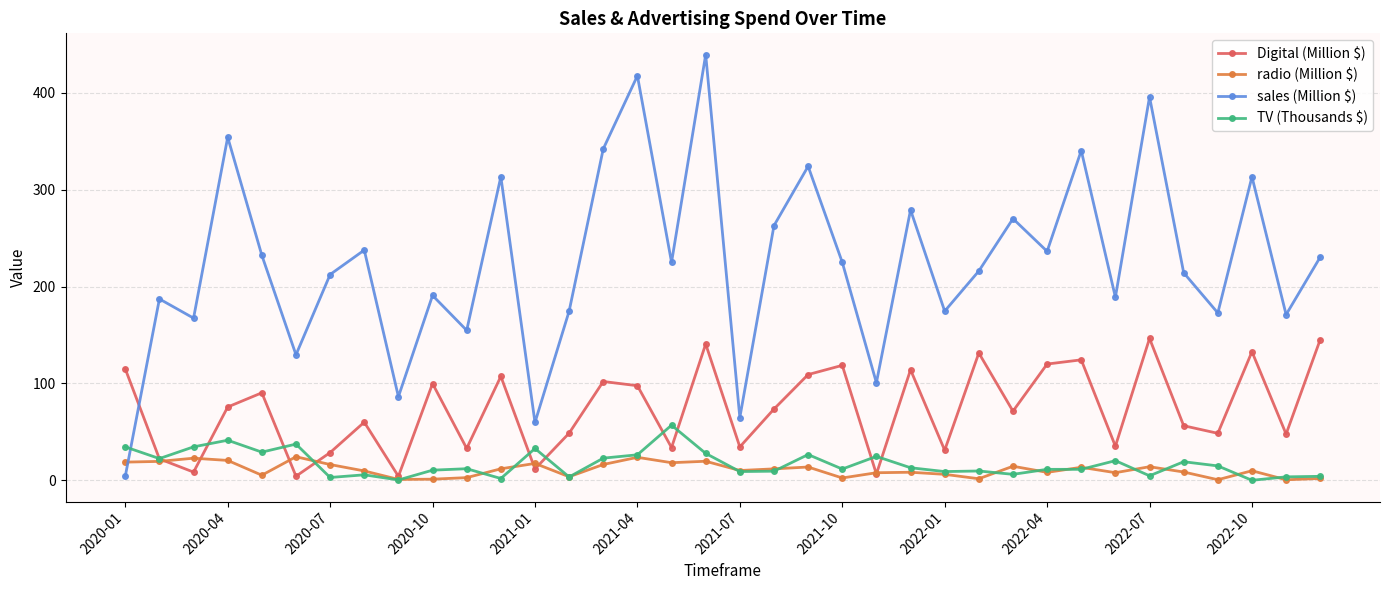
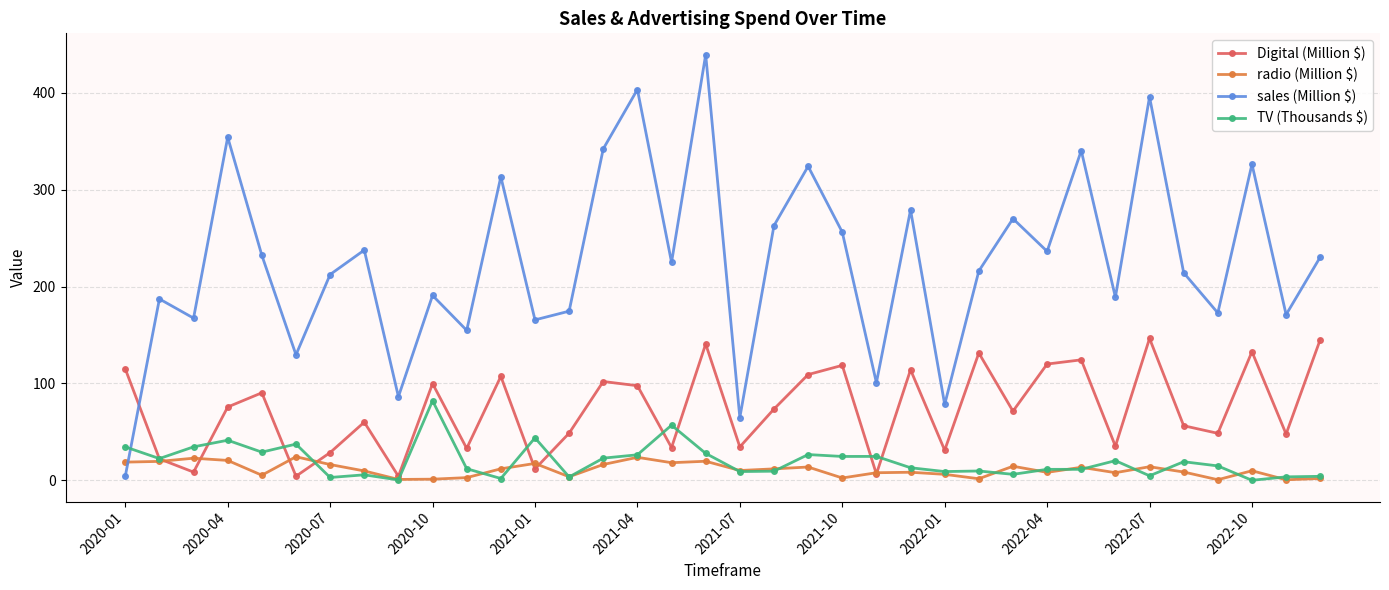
  {
    "sales (Million $)": {
      "2020-01": 0,
      "2020-04": 350,
      "2020-07": 210,
      "2020-10": 190,
-     "2021-01": 60,
-     "2021-04": 420,
+     "2021-01": 170,
+     "2021-04": 400,
      "2021-07": 60,
-     "2021-10": 230,
-     "2022-01": 170,
+     "2021-10": 260,
+     "2022-01": 80,
      "2022-04": 240,
      "2022-07": 400,
-     "2022-10": 310
+     "2022-10": 330
    },
    "TV (Thousands $)": {
      "2020-01": 30,
      "2020-04": 40,
      "2020-07": 0,
-     "2020-10": 10,
-     "2021-01": 30,
-     "2021-10": 10,
+     "2020-10": 80,
+     "2021-01": 40,
+     "2021-10": 20,
      "2022-01": 10,
      "2022-04": 10,
      "2022-07": 0,
      "2022-10": 0
    }
  }
